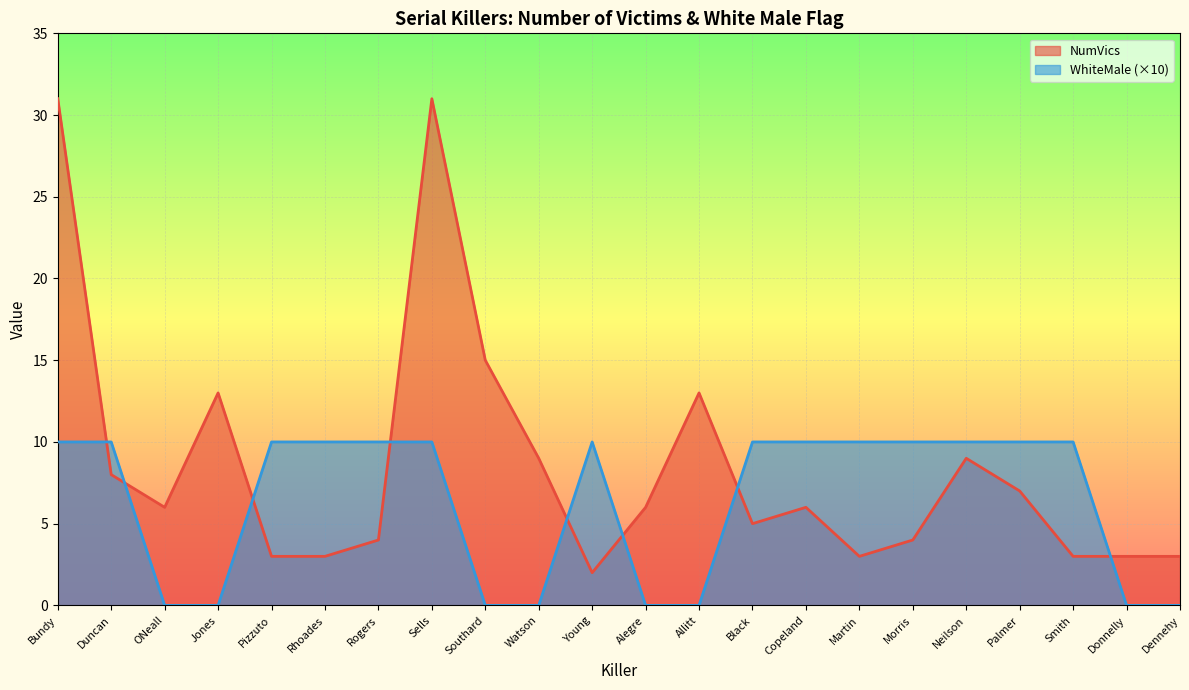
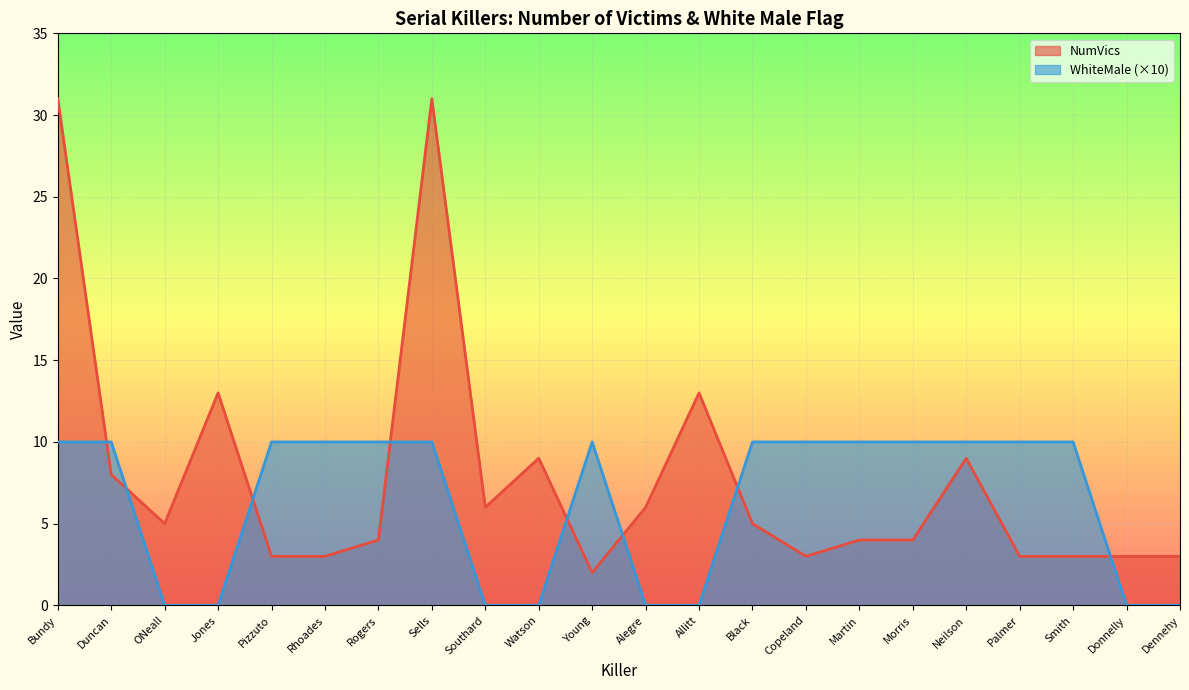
  {
    "NumVics": {
      "Bundy": 31,
      "Duncan": 8,
-     "ONeall": 6,
+     "ONeall": 5,
      "Jones": 13,
      "Pizzuto": 3,
      "Rhoades": 3,
      "Rogers": 4,
      "Sells": 31,
-     "Southard": 15,
+     "Southard": 6,
      "Watson": 9,
      "Young": 2,
      "Alegre": 6,
      "Allitt": 13,
      "Black": 5,
-     "Copeland": 6,
-     "Martin": 3,
+     "Copeland": 3,
+     "Martin": 4,
      "Morris": 4,
      "Neilson": 9,
-     "Palmer": 7,
+     "Palmer": 3,
      "Smith": 3,
      "Donnelly": 3,
      "Dennehy": 3
    },
    "WhiteMale (×10)": {
      "Bundy": 10,
      "Duncan": 10,
      "ONeall": 0,
      "Jones": 0,
      "Pizzuto": 10,
      "Rhoades": 10,
      "Rogers": 10,
      "Sells": 10,
      "Southard": 0,
      "Watson": 0,
      "Young": 10,
      "Alegre": 0,
      "Allitt": 0,
      "Black": 10,
      "Copeland": 10,
      "Martin": 10,
      "Morris": 10,
      "Neilson": 10,
      "Palmer": 10,
      "Smith": 10,
      "Donnelly": 0,
      "Dennehy": 0
    }
  }
